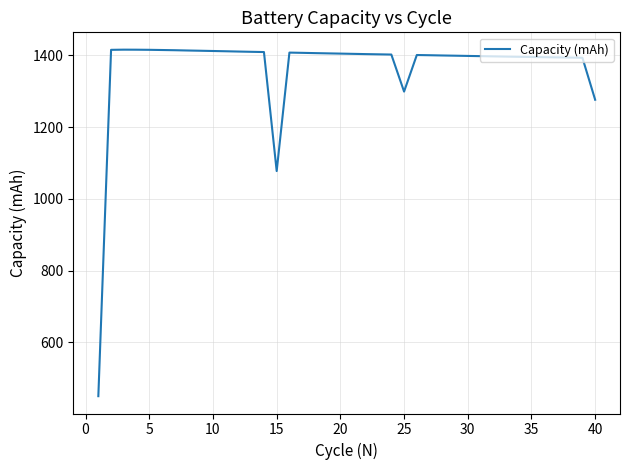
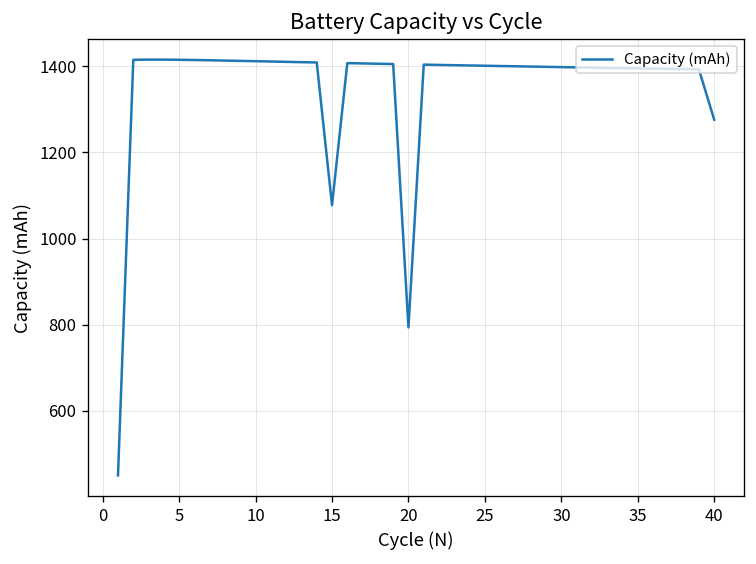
  {
    "5": 1420,
    "10": 1410,
    "15": 1080,
-   "20": 1400,
-   "25": 1300,
+   "20": 790,
+   "25": 1400,
    "30": 1400,
    "40": 1280
  }
